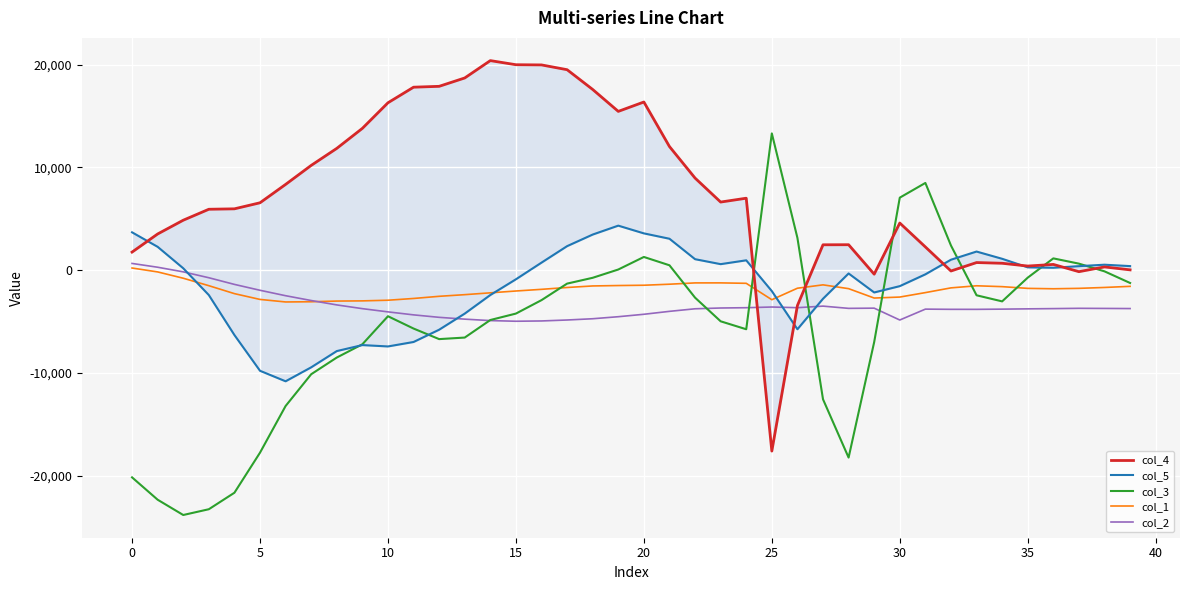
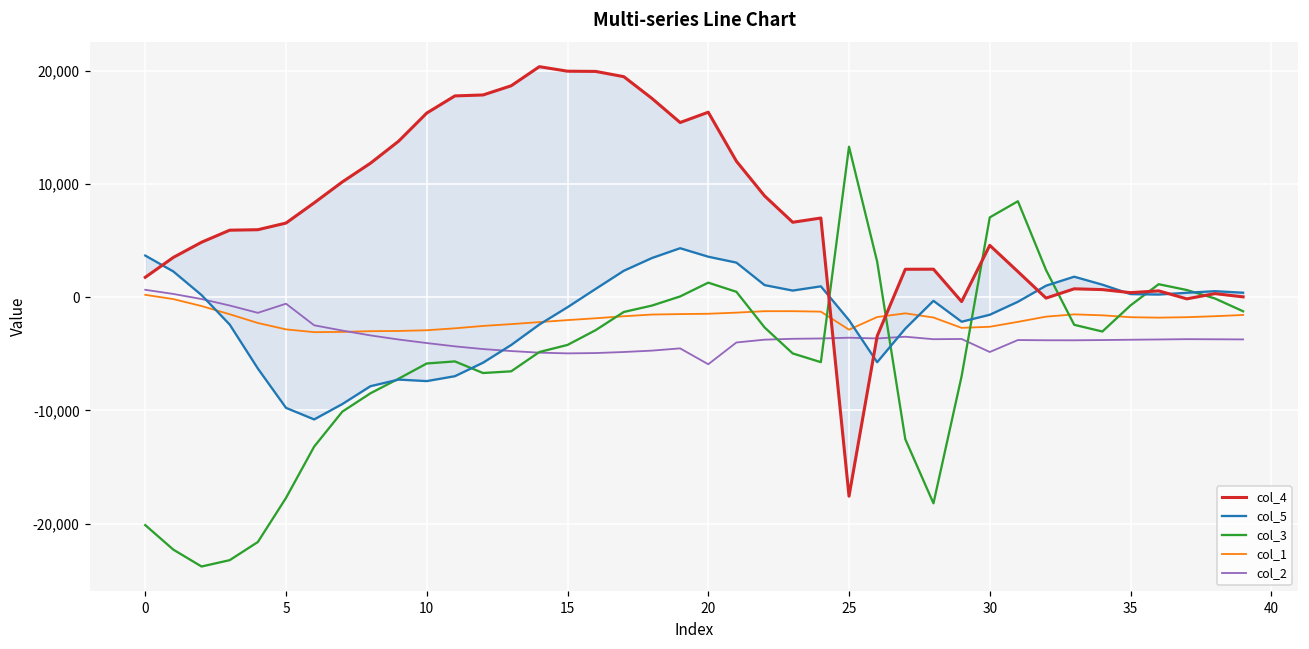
  {
    "col_4": {
      "0": "1,800",
      "25": "-17,600"
    },
    "col_5": {
      "5": "-9,800",
      "10": "-7,400",
      "15": "-900",
      "20": "3,600",
      "30": "-1,500"
    },
    "col_3": {
      "0": "-20,100",
      "5": "-17,700",
-     "10": "-4,500",
+     "10": "-5,900",
      "15": "-4,200",
      "20": "1,300",
      "25": "13,300",
      "30": "7,100",
      "35": "-700"
    },
    "col_1": {
      "0": "200",
      "5": "-2,800",
      "10": "-2,900",
      "15": "-2,000",
      "20": "-1,500",
      "25": "-2,900",
      "30": "-2,600",
      "35": "-1,800"
    },
    "col_2": {
      "0": "700",
-     "5": "-1,900",
+     "5": "-600",
      "10": "-4,000",
      "15": "-5,000",
-     "20": "-4,300",
+     "20": "-5,900",
      "25": "-3,600",
      "30": "-4,800",
      "35": "-3,800"
    }
  }
